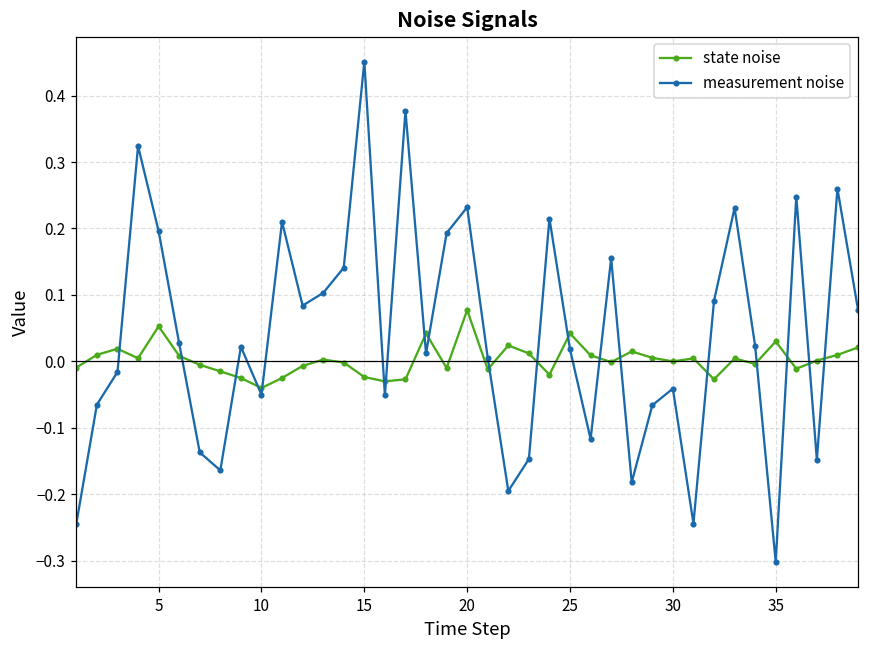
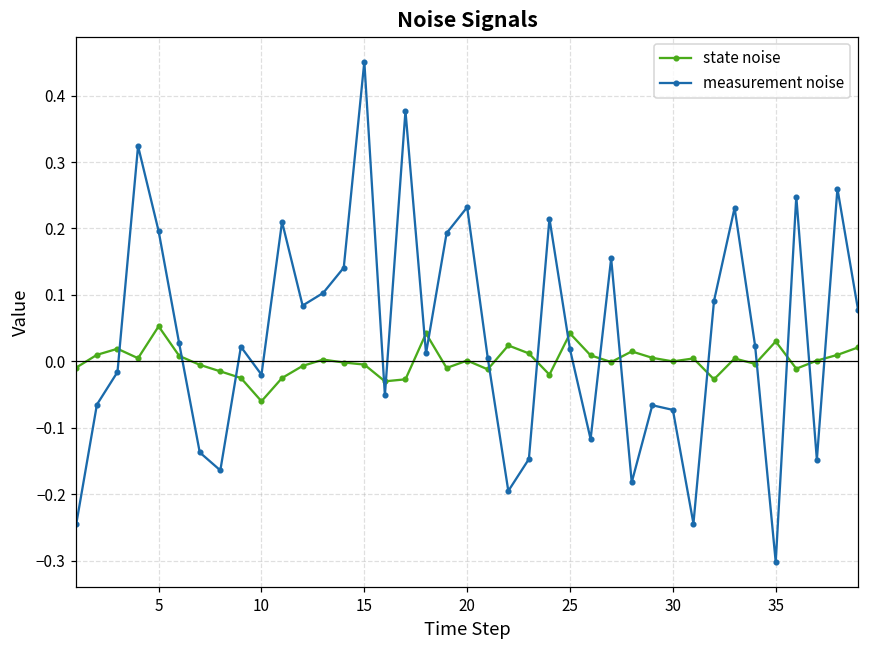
  {
    "state noise": {
      "5": 0.05,
-     "10": -0.04,
-     "15": -0.02,
-     "20": 0.08,
+     "10": -0.06,
+     "15": 0.00,
+     "20": 0.00,
      "25": 0.04,
      "30": 0.00,
      "35": 0.03
    },
    "measurement noise": {
      "5": 0.20,
-     "10": -0.05,
+     "10": -0.02,
      "15": 0.45,
      "20": 0.23,
      "25": 0.02,
-     "30": -0.04,
+     "30": -0.07,
      "35": -0.30
    }
  }
